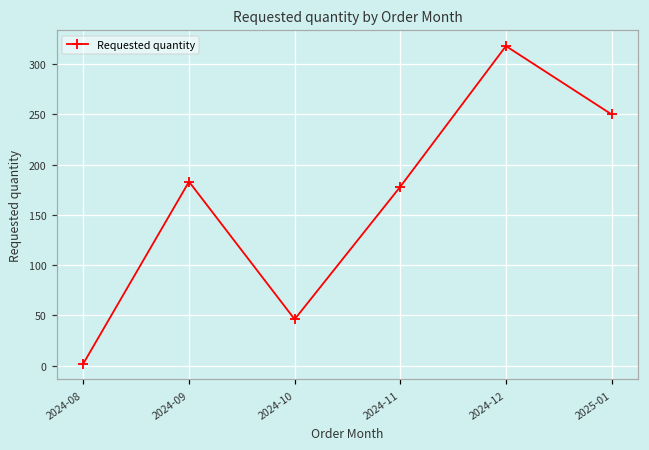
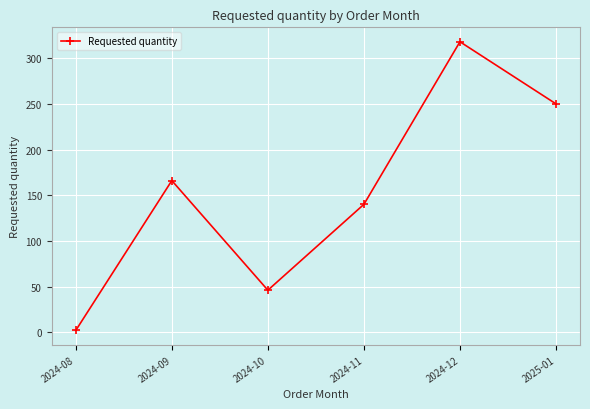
  {
    "2024-08": 0,
-   "2024-09": 180,
+   "2024-09": 170,
    "2024-10": 50,
-   "2024-11": 180,
+   "2024-11": 140,
    "2024-12": 320,
    "2025-01": 250
  }
